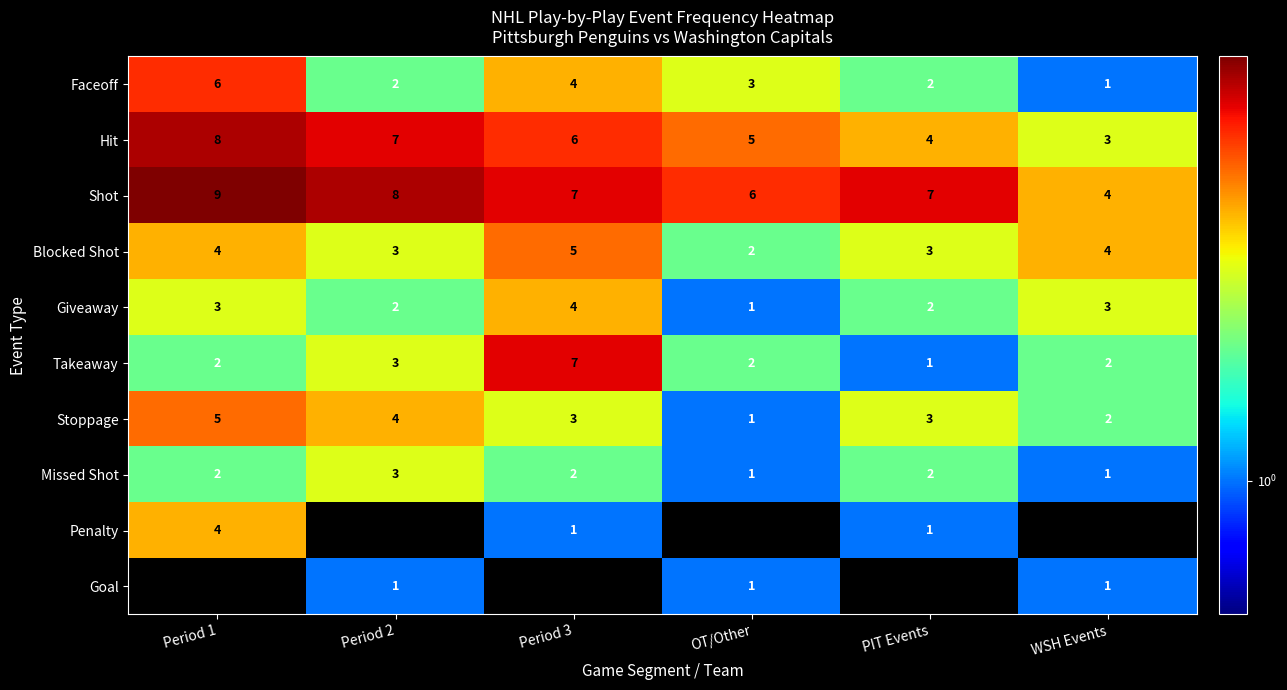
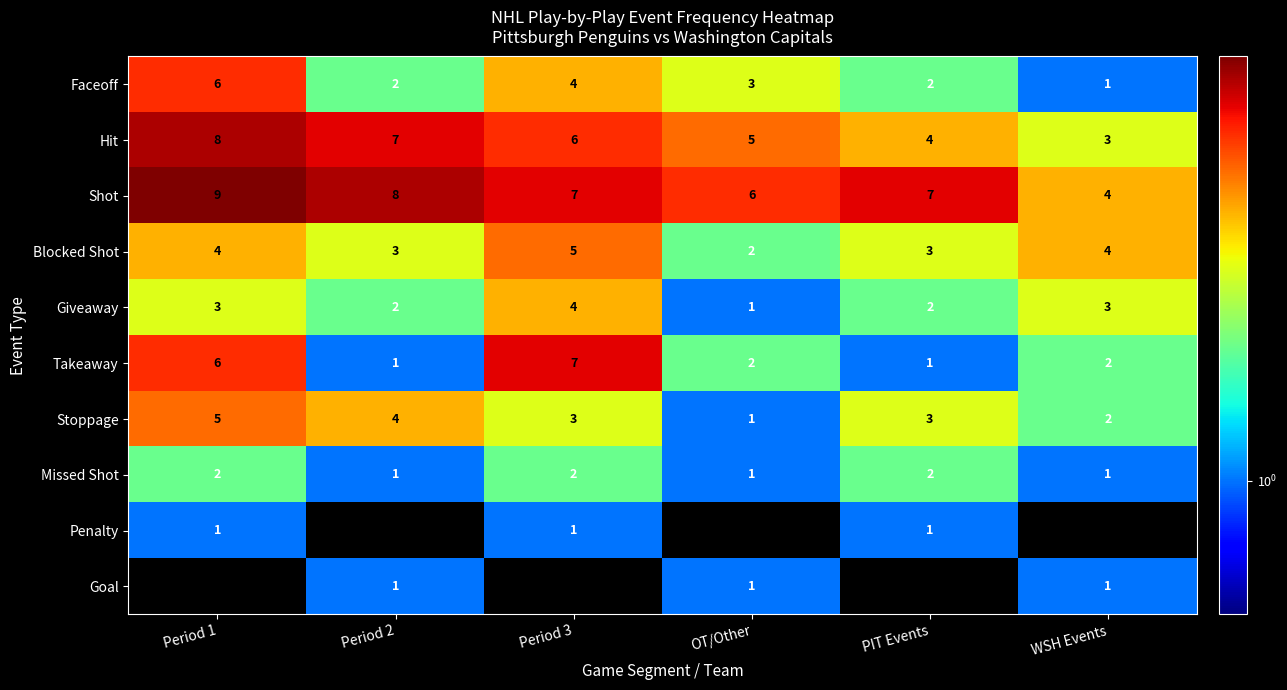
  {
    "Faceoff": {
      "Period 1": 6,
      "Period 2": 2,
      "Period 3": 4,
      "OT/Other": 3,
      "PIT Events": 2,
      "WSH Events": 1
    },
    "Hit": {
      "Period 1": 8,
      "Period 2": 7,
      "Period 3": 6,
      "OT/Other": 5,
      "PIT Events": 4,
      "WSH Events": 3
    },
    "Shot": {
      "Period 1": 9,
      "Period 2": 8,
      "Period 3": 7,
      "OT/Other": 6,
      "PIT Events": 7,
      "WSH Events": 4
    },
    "Blocked Shot": {
      "Period 1": 4,
      "Period 2": 3,
      "Period 3": 5,
      "OT/Other": 2,
      "PIT Events": 3,
      "WSH Events": 4
    },
    "Giveaway": {
      "Period 1": 3,
      "Period 2": 2,
      "Period 3": 4,
      "OT/Other": 1,
      "PIT Events": 2,
      "WSH Events": 3
    },
    "Takeaway": {
-     "Period 1": 2,
-     "Period 2": 3,
+     "Period 1": 6,
+     "Period 2": 1,
      "Period 3": 7,
      "OT/Other": 2,
      "PIT Events": 1,
      "WSH Events": 2
    },
    "Stoppage": {
      "Period 1": 5,
      "Period 2": 4,
      "Period 3": 3,
      "OT/Other": 1,
      "PIT Events": 3,
      "WSH Events": 2
    },
    "Missed Shot": {
      "Period 1": 2,
-     "Period 2": 3,
+     "Period 2": 1,
      "Period 3": 2,
      "OT/Other": 1,
      "PIT Events": 2,
      "WSH Events": 1
    },
    "Penalty": {
-     "Period 1": 4,
+     "Period 1": 1,
      "Period 3": 1,
      "PIT Events": 1
    },
    "Goal": {
      "Period 2": 1,
      "OT/Other": 1,
      "WSH Events": 1
    }
  }
